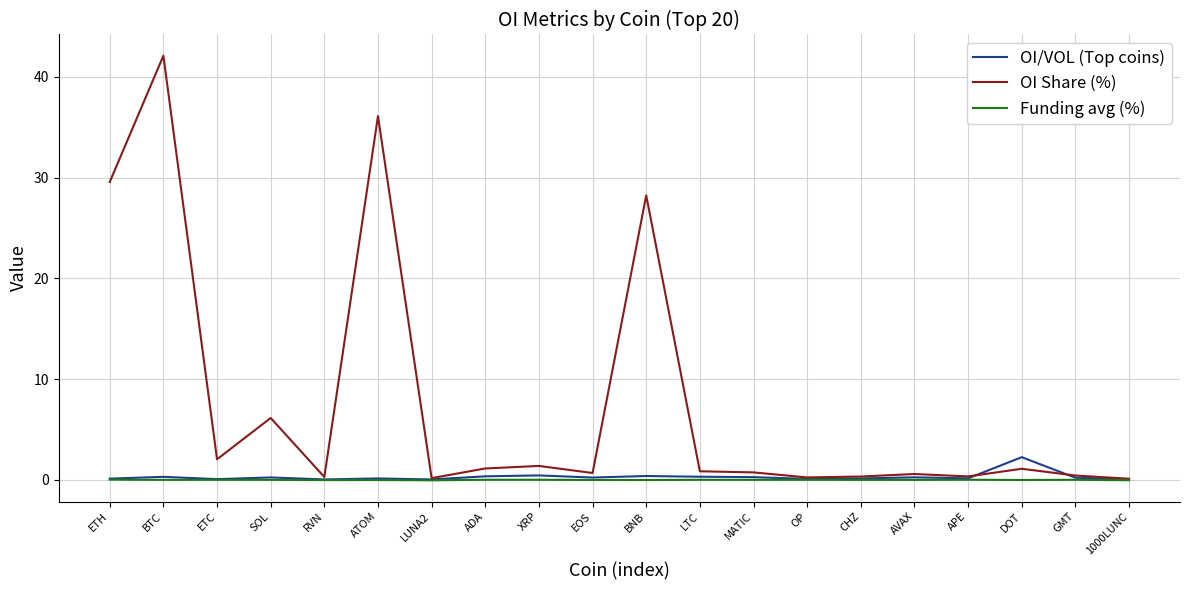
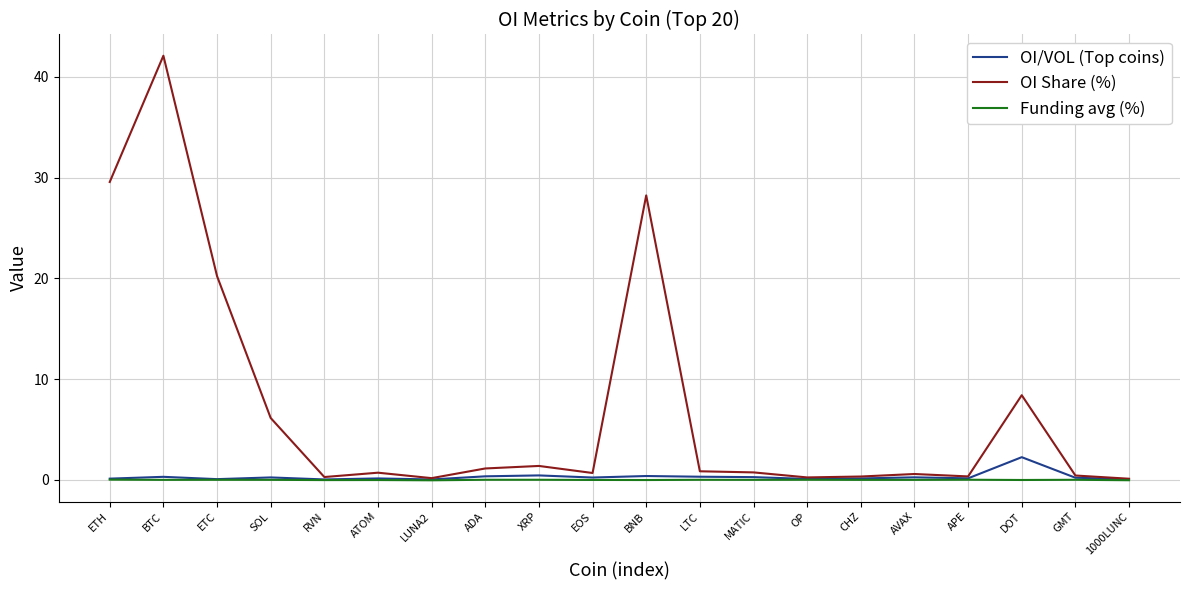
  {
    "OI/VOL (Top coins)": {
      "BTC": 0.3,
      "ADA": 0.4,
      "XRP": 0.4,
      "BNB": 0.4,
      "LTC": 0.3,
      "MATIC": 0.3,
      "AVAX": 0.3,
      "DOT": 2.3
    },
    "OI Share (%)": {
      "ETH": 29.6,
      "BTC": 42.1,
-     "ETC": 2.0,
+     "ETC": 20.2,
      "SOL": 6.1,
-     "ATOM": 36.1,
+     "ATOM": 0.7,
      "ADA": 1.1,
      "XRP": 1.4,
      "EOS": 0.7,
      "BNB": 28.2,
      "LTC": 0.9,
      "MATIC": 0.7,
      "AVAX": 0.6,
-     "DOT": 1.1
+     "DOT": 8.4
    },
    "Funding avg (%)": {
      "BTC": 0.0,
      "ADA": 0.0,
      "XRP": 0.0,
      "BNB": 0.0,
      "LTC": 0.0,
      "MATIC": 0.0,
      "AVAX": 0.0,
      "DOT": 0.0
    }
  }
